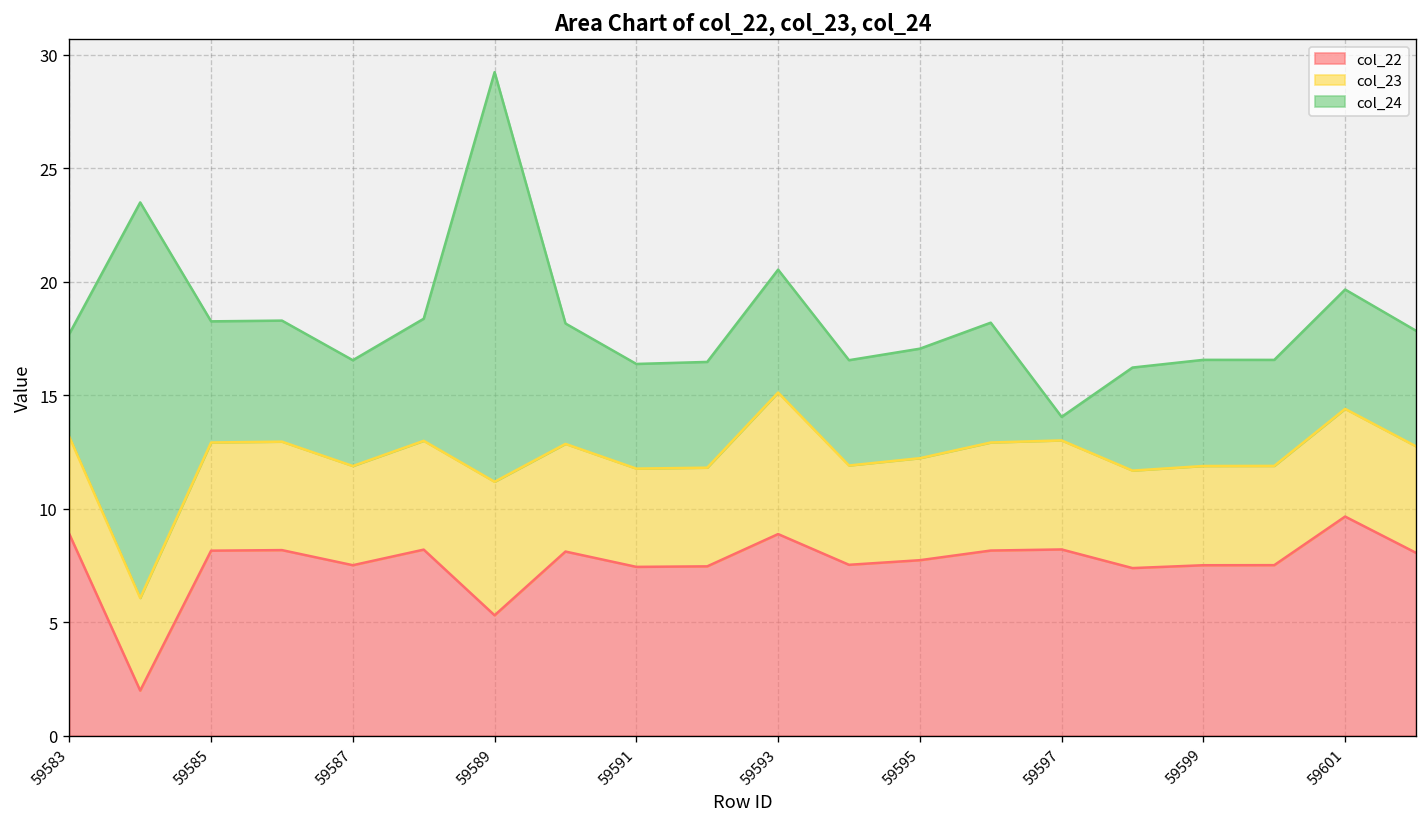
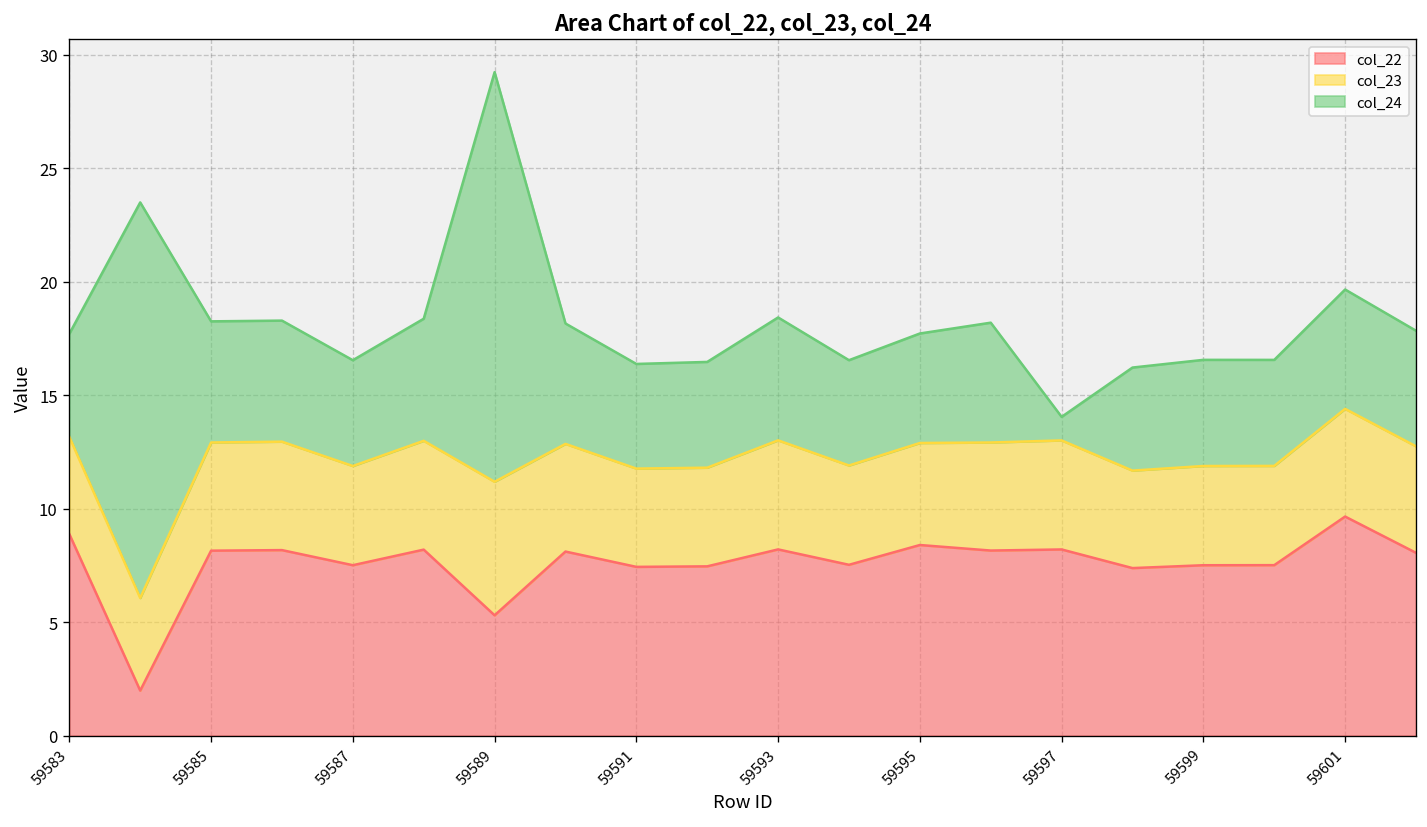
  {
    "col_22": {
      "59583": 8.9,
      "59585": 8.1,
      "59587": 7.5,
      "59589": 5.3,
      "59591": 7.4,
-     "59593": 8.9,
-     "59595": 7.7,
+     "59593": 8.2,
+     "59595": 8.4,
      "59597": 8.2,
      "59599": 7.5,
      "59601": 9.7
    },
    "col_23": {
      "59583": 4.3,
      "59585": 4.8,
      "59587": 4.4,
      "59589": 5.9,
      "59591": 4.3,
-     "59593": 6.2,
+     "59593": 4.8,
      "59595": 4.5,
      "59597": 4.8,
      "59599": 4.4,
      "59601": 4.7
    },
    "col_24": {
      "59583": 4.5,
      "59585": 5.3,
      "59587": 4.7,
      "59589": 18.0,
      "59591": 4.6,
      "59593": 5.4,
      "59595": 4.8,
      "59597": 1.0,
      "59599": 4.7,
      "59601": 5.3
    }
  }
